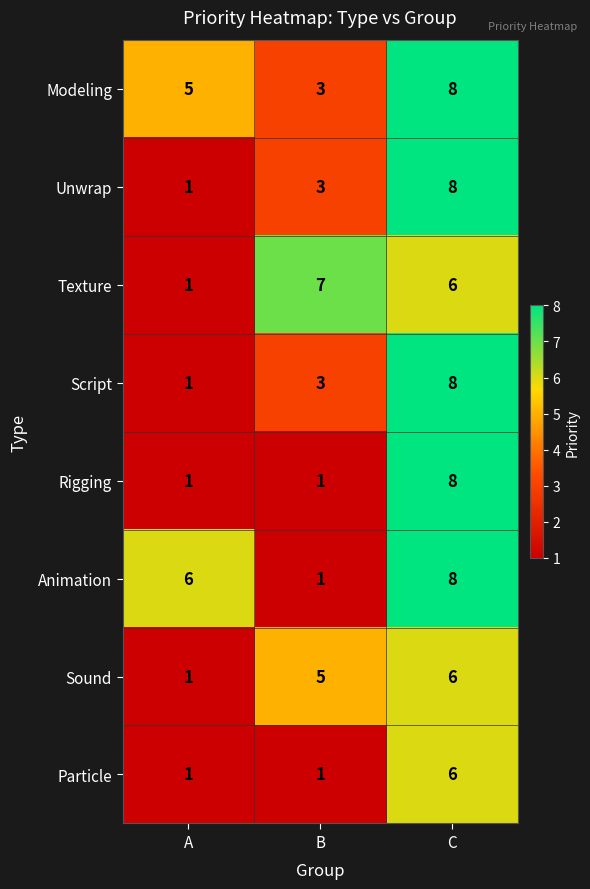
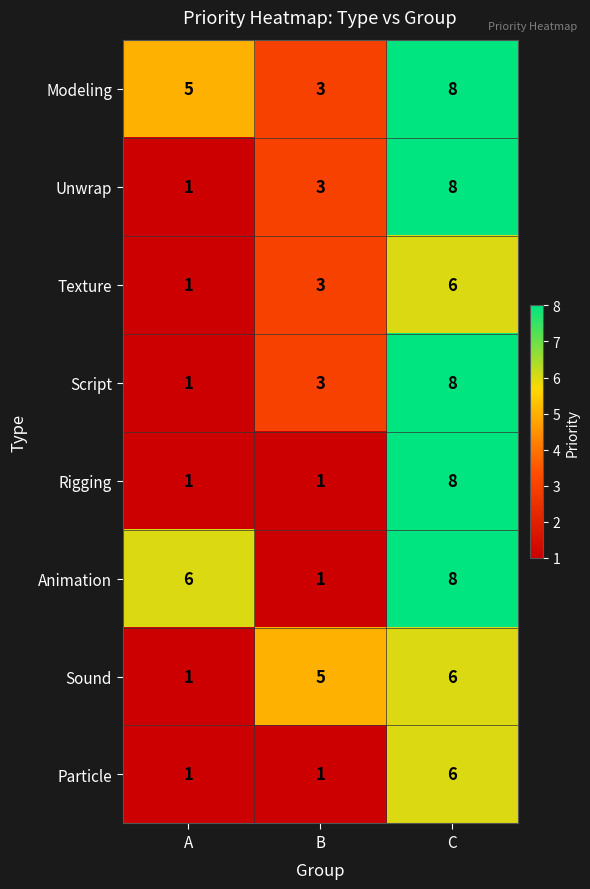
  {
    "Modeling": {
      "A": 5,
      "B": 3,
      "C": 8
    },
    "Unwrap": {
      "A": 1,
      "B": 3,
      "C": 8
    },
    "Texture": {
      "A": 1,
-     "B": 7,
+     "B": 3,
      "C": 6
    },
    "Script": {
      "A": 1,
      "B": 3,
      "C": 8
    },
    "Rigging": {
      "A": 1,
      "B": 1,
      "C": 8
    },
    "Animation": {
      "A": 6,
      "B": 1,
      "C": 8
    },
    "Sound": {
      "A": 1,
      "B": 5,
      "C": 6
    },
    "Particle": {
      "A": 1,
      "B": 1,
      "C": 6
    }
  }
